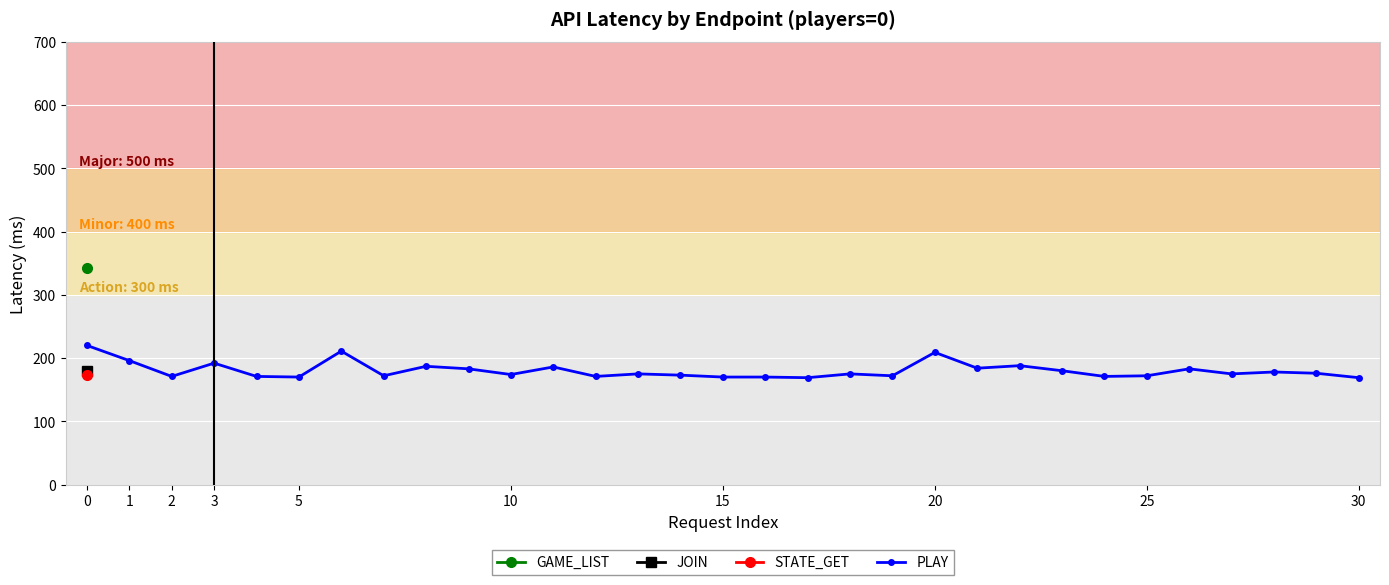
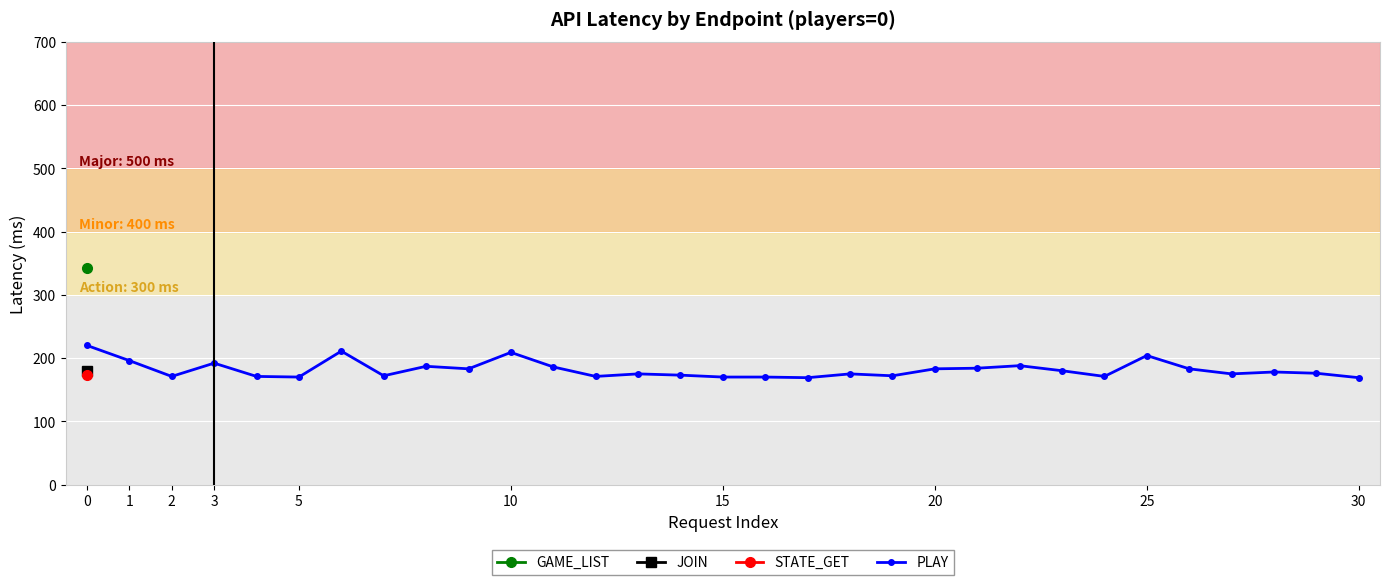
  {
    "JOIN": {
      "0": 180
    },
    "STATE_GET": {
      "0": 170
    },
    "PLAY": {
      "0": 220,
      "1": 200,
      "2": 170,
      "3": 190,
      "5": 170,
-     "10": 170,
+     "10": 210,
      "15": 170,
-     "20": 210,
-     "25": 170,
+     "20": 180,
+     "25": 200,
      "30": 170
    }
  }
